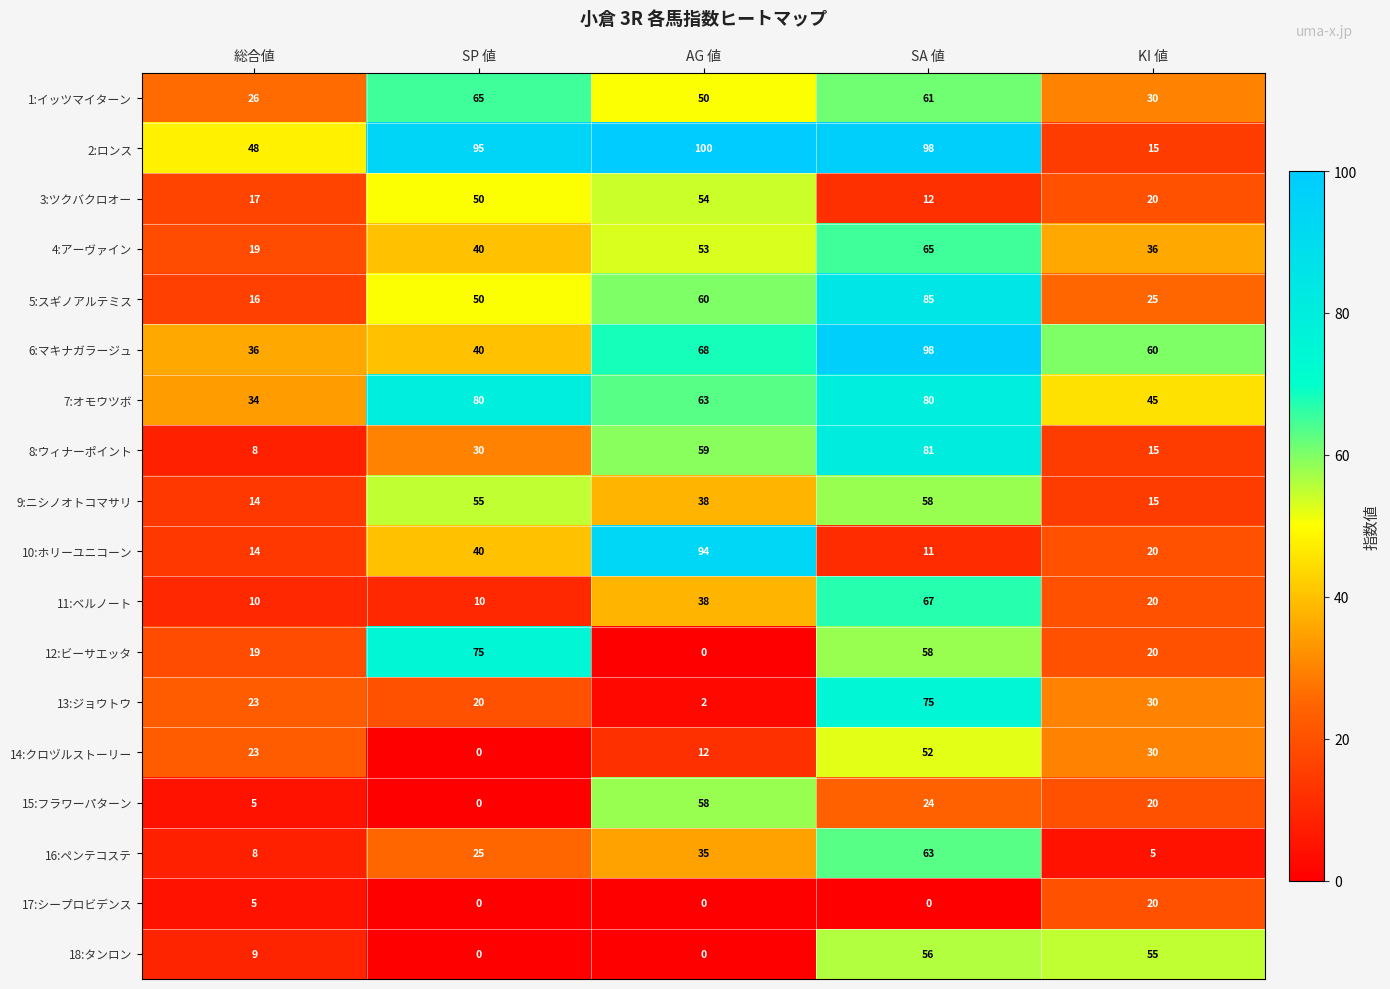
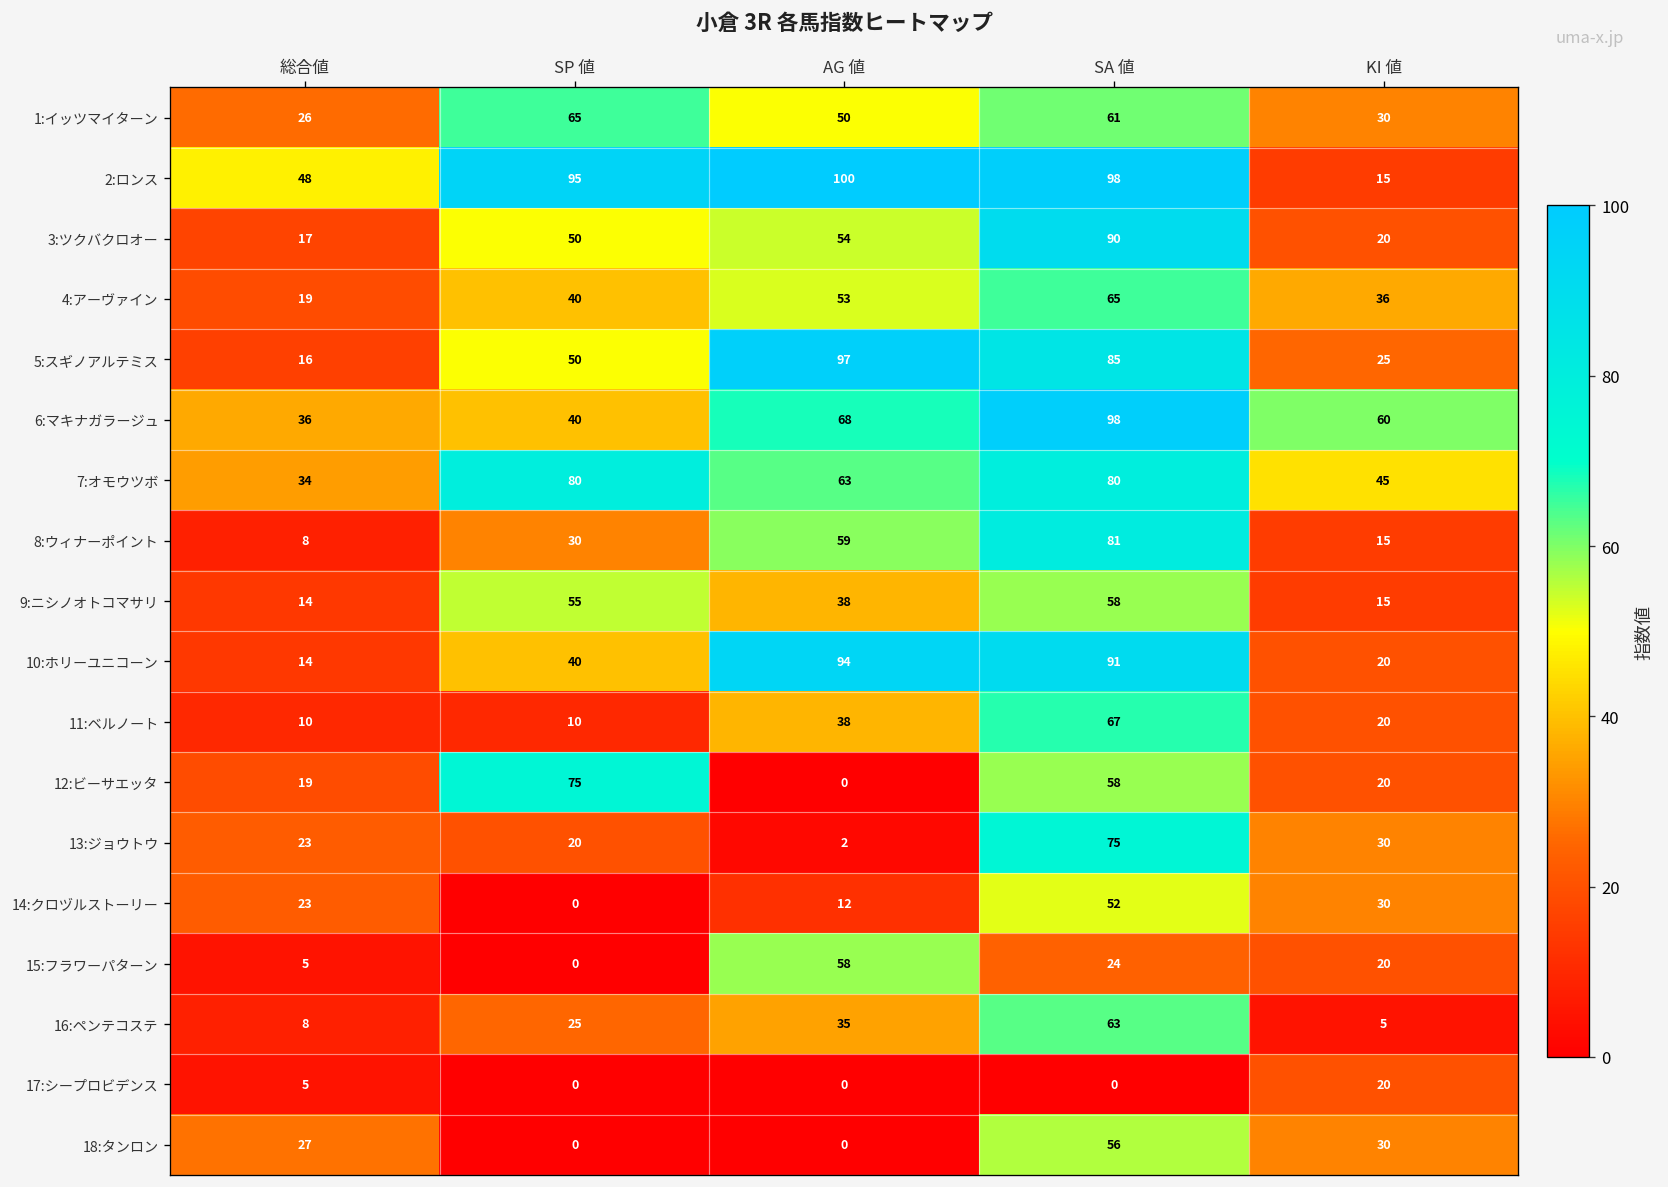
  {
    "1:イッツマイターン": {
      "総合値": 26,
      "SP 値": 65,
      "AG 値": 50,
      "SA 値": 61,
      "KI 値": 30
    },
    "2:ロンス": {
      "総合値": 48,
      "SP 値": 95,
      "AG 値": 100,
      "SA 値": 98,
      "KI 値": 15
    },
    "3:ツクバクロオー": {
      "総合値": 17,
      "SP 値": 50,
      "AG 値": 54,
-     "SA 値": 12,
+     "SA 値": 90,
      "KI 値": 20
    },
    "4:アーヴァイン": {
      "総合値": 19,
      "SP 値": 40,
      "AG 値": 53,
      "SA 値": 65,
      "KI 値": 36
    },
    "5:スギノアルテミス": {
      "総合値": 16,
      "SP 値": 50,
-     "AG 値": 60,
+     "AG 値": 97,
      "SA 値": 85,
      "KI 値": 25
    },
    "6:マキナガラージュ": {
      "総合値": 36,
      "SP 値": 40,
      "AG 値": 68,
      "SA 値": 98,
      "KI 値": 60
    },
    "7:オモウツボ": {
      "総合値": 34,
      "SP 値": 80,
      "AG 値": 63,
      "SA 値": 80,
      "KI 値": 45
    },
    "8:ウィナーポイント": {
      "総合値": 8,
      "SP 値": 30,
      "AG 値": 59,
      "SA 値": 81,
      "KI 値": 15
    },
    "9:ニシノオトコマサリ": {
      "総合値": 14,
      "SP 値": 55,
      "AG 値": 38,
      "SA 値": 58,
      "KI 値": 15
    },
    "10:ホリーユニコーン": {
      "総合値": 14,
      "SP 値": 40,
      "AG 値": 94,
-     "SA 値": 11,
+     "SA 値": 91,
      "KI 値": 20
    },
    "11:ベルノート": {
      "総合値": 10,
      "SP 値": 10,
      "AG 値": 38,
      "SA 値": 67,
      "KI 値": 20
    },
    "12:ビーサエッタ": {
      "総合値": 19,
      "SP 値": 75,
      "AG 値": 0,
      "SA 値": 58,
      "KI 値": 20
    },
    "13:ジョウトウ": {
      "総合値": 23,
      "SP 値": 20,
      "AG 値": 2,
      "SA 値": 75,
      "KI 値": 30
    },
    "14:クロヅルストーリー": {
      "総合値": 23,
      "SP 値": 0,
      "AG 値": 12,
      "SA 値": 52,
      "KI 値": 30
    },
    "15:フラワーパターン": {
      "総合値": 5,
      "SP 値": 0,
      "AG 値": 58,
      "SA 値": 24,
      "KI 値": 20
    },
    "16:ペンテコステ": {
      "総合値": 8,
      "SP 値": 25,
      "AG 値": 35,
      "SA 値": 63,
      "KI 値": 5
    },
    "17:シープロビデンス": {
      "総合値": 5,
      "SP 値": 0,
      "AG 値": 0,
      "SA 値": 0,
      "KI 値": 20
    },
    "18:タンロン": {
-     "総合値": 9,
+     "総合値": 27,
      "SP 値": 0,
      "AG 値": 0,
      "SA 値": 56,
-     "KI 値": 55
+     "KI 値": 30
    }
  }
